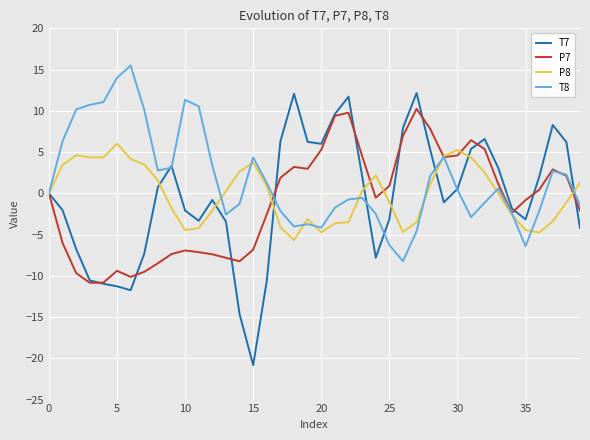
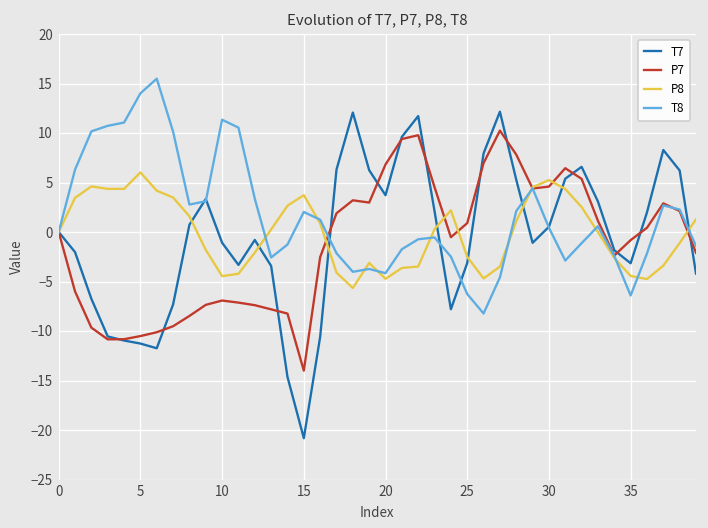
  {
    "T7": {
      "5": -11,
-     "10": -2,
+     "10": -1,
      "15": -21,
-     "20": 6,
+     "20": 4,
      "25": -3,
      "35": -3
    },
    "P7": {
-     "5": -9,
+     "5": -11,
      "10": -7,
-     "15": -7,
-     "20": 5,
+     "15": -14,
+     "20": 7,
      "25": 1,
      "30": 5,
      "35": -1
    },
    "P8": {
      "5": 6,
      "10": -4,
      "15": 4,
      "20": -5,
-     "25": -1,
+     "25": -3,
      "30": 5,
      "35": -4
    },
    "T8": {
      "5": 14,
      "10": 11,
-     "15": 4,
+     "15": 2,
      "20": -4,
      "25": -6,
      "35": -6
    }
  }
